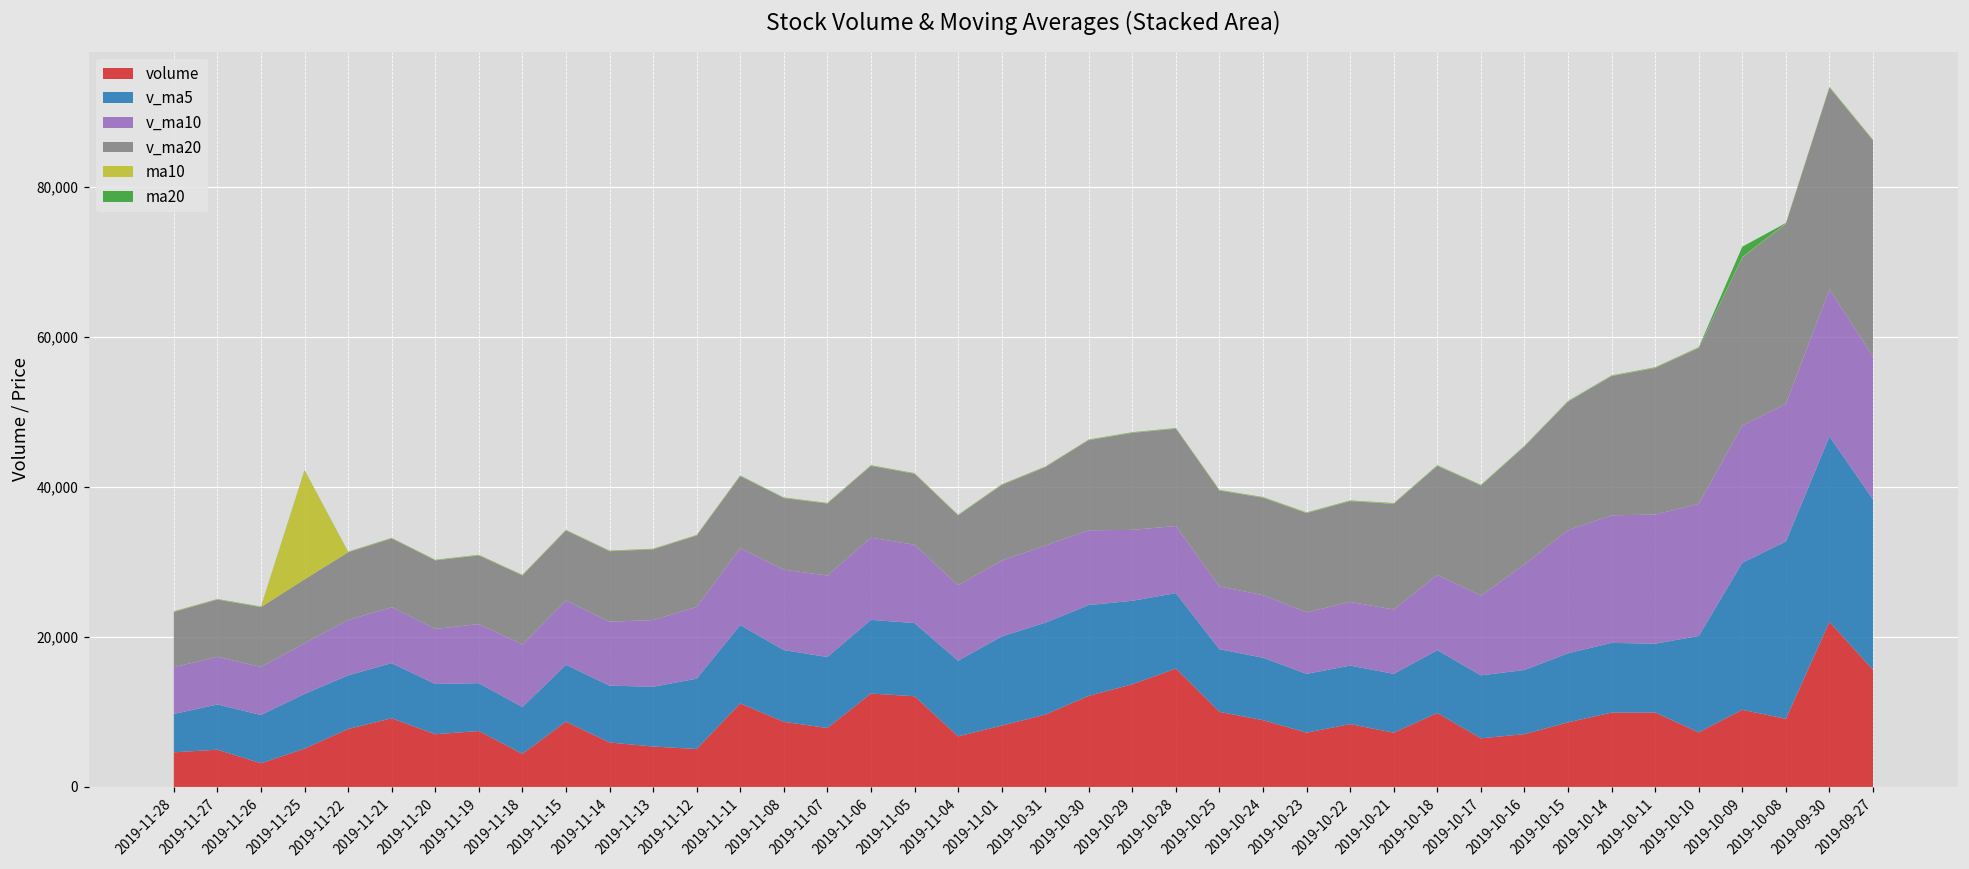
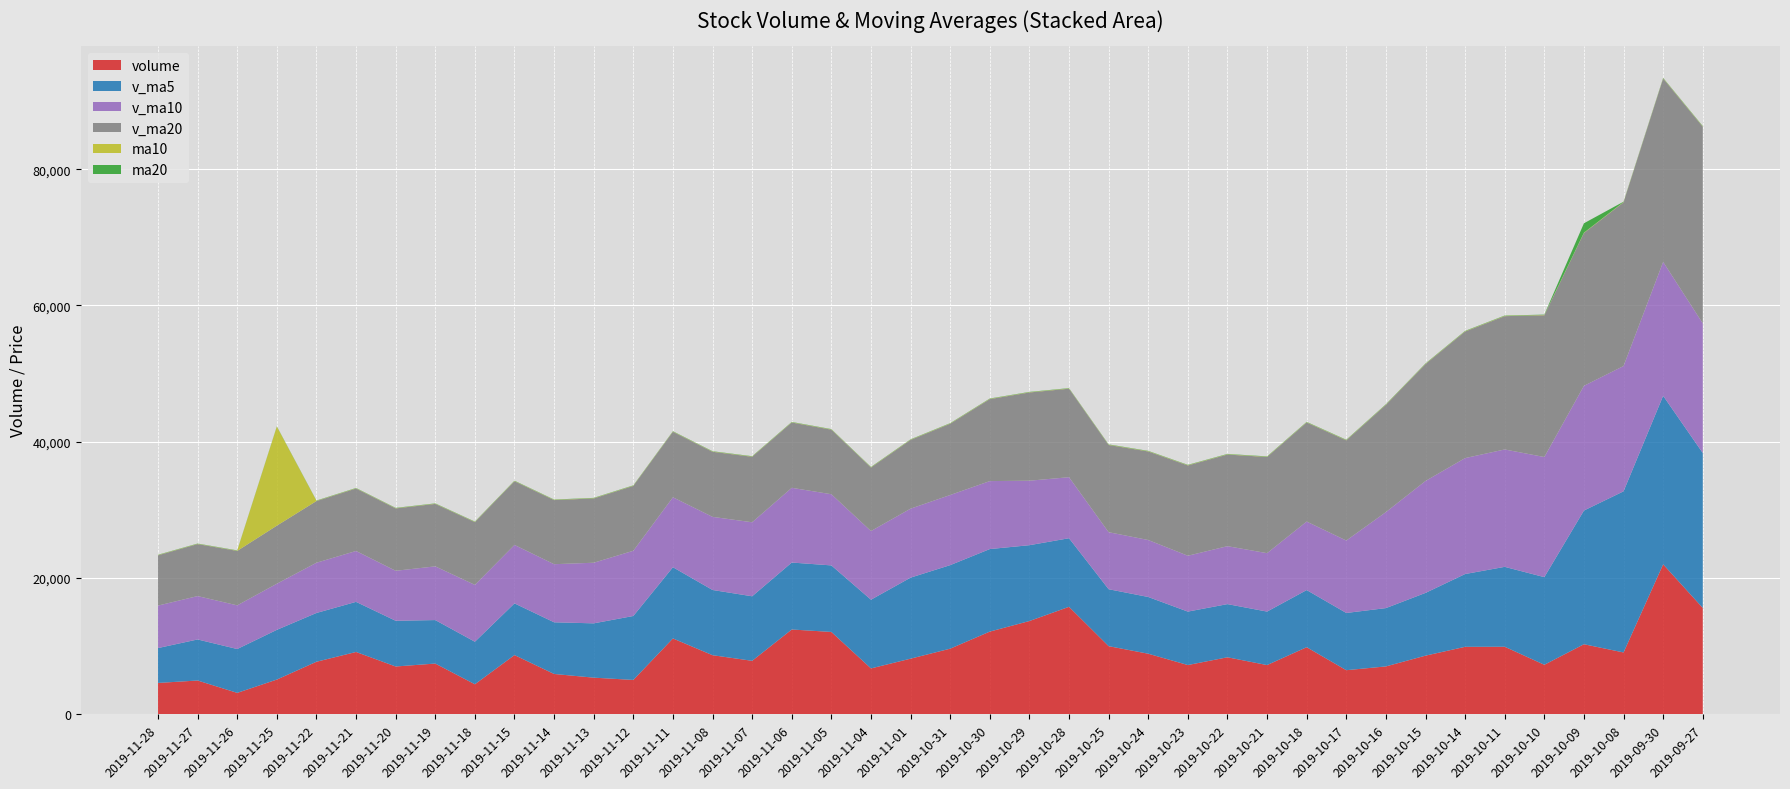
  {
    "volume": {
      "2019-11-28": "5,000",
      "2019-11-27": "5,000",
      "2019-11-26": "3,000",
      "2019-11-25": "5,000",
      "2019-11-22": "8,000",
      "2019-11-21": "9,000",
      "2019-11-20": "7,000",
      "2019-11-19": "7,000",
      "2019-11-18": "4,000",
      "2019-11-15": "9,000",
      "2019-11-14": "6,000",
      "2019-11-13": "5,000",
      "2019-11-12": "5,000",
      "2019-11-11": "11,000",
      "2019-11-08": "9,000",
      "2019-11-07": "8,000",
      "2019-11-06": "12,000",
      "2019-11-05": "12,000",
      "2019-11-04": "7,000",
      "2019-11-01": "8,000",
      "2019-10-31": "10,000",
      "2019-10-30": "12,000",
      "2019-10-29": "14,000",
      "2019-10-28": "16,000",
      "2019-10-25": "10,000",
      "2019-10-24": "9,000",
      "2019-10-23": "7,000",
      "2019-10-22": "8,000",
      "2019-10-21": "7,000",
      "2019-10-18": "10,000",
      "2019-10-17": "6,000",
      "2019-10-16": "7,000",
      "2019-10-15": "9,000",
      "2019-10-14": "10,000",
      "2019-10-11": "10,000",
      "2019-10-10": "7,000",
      "2019-10-09": "10,000",
      "2019-10-08": "9,000",
      "2019-09-30": "22,000",
      "2019-09-27": "16,000"
    },
    "v_ma5": {
      "2019-11-28": "5,000",
      "2019-11-27": "6,000",
      "2019-11-26": "6,000",
      "2019-11-25": "7,000",
      "2019-11-22": "7,000",
      "2019-11-21": "7,000",
      "2019-11-20": "7,000",
      "2019-11-19": "6,000",
      "2019-11-18": "6,000",
      "2019-11-15": "8,000",
      "2019-11-14": "8,000",
      "2019-11-13": "8,000",
      "2019-11-12": "9,000",
      "2019-11-11": "10,000",
      "2019-11-08": "10,000",
      "2019-11-07": "9,000",
      "2019-11-06": "10,000",
      "2019-11-05": "10,000",
      "2019-11-04": "10,000",
      "2019-11-01": "12,000",
      "2019-10-31": "12,000",
      "2019-10-30": "12,000",
      "2019-10-29": "11,000",
      "2019-10-28": "10,000",
      "2019-10-25": "8,000",
      "2019-10-24": "8,000",
      "2019-10-23": "8,000",
      "2019-10-22": "8,000",
      "2019-10-21": "8,000",
      "2019-10-18": "8,000",
      "2019-10-17": "8,000",
      "2019-10-16": "9,000",
      "2019-10-15": "9,000",
-     "2019-10-14": "9,000",
-     "2019-10-11": "9,000",
+     "2019-10-14": "11,000",
+     "2019-10-11": "12,000",
      "2019-10-10": "13,000",
      "2019-10-09": "20,000",
      "2019-10-08": "24,000",
      "2019-09-30": "25,000",
      "2019-09-27": "23,000"
    },
    "v_ma10": {
      "2019-11-28": "6,000",
      "2019-11-27": "6,000",
      "2019-11-26": "6,000",
      "2019-11-25": "7,000",
      "2019-11-22": "7,000",
      "2019-11-21": "7,000",
      "2019-11-20": "7,000",
      "2019-11-19": "8,000",
      "2019-11-18": "8,000",
      "2019-11-15": "9,000",
      "2019-11-14": "9,000",
      "2019-11-13": "9,000",
      "2019-11-12": "10,000",
      "2019-11-11": "10,000",
      "2019-11-08": "11,000",
      "2019-11-07": "11,000",
      "2019-11-06": "11,000",
      "2019-11-05": "10,000",
      "2019-11-04": "10,000",
      "2019-11-01": "10,000",
      "2019-10-31": "10,000",
      "2019-10-30": "10,000",
      "2019-10-29": "9,000",
      "2019-10-28": "9,000",
      "2019-10-25": "8,000",
      "2019-10-24": "8,000",
      "2019-10-23": "8,000",
      "2019-10-22": "9,000",
      "2019-10-21": "9,000",
      "2019-10-18": "10,000",
      "2019-10-17": "11,000",
      "2019-10-16": "14,000",
      "2019-10-15": "16,000",
      "2019-10-14": "17,000",
      "2019-10-11": "17,000",
      "2019-10-10": "18,000",
      "2019-10-09": "18,000",
      "2019-10-08": "18,000",
      "2019-09-30": "20,000",
      "2019-09-27": "19,000"
    },
    "v_ma20": {
      "2019-11-25": "9,000"
    },
    "ma20": {
      "2019-10-09": "1,000"
    }
  }
